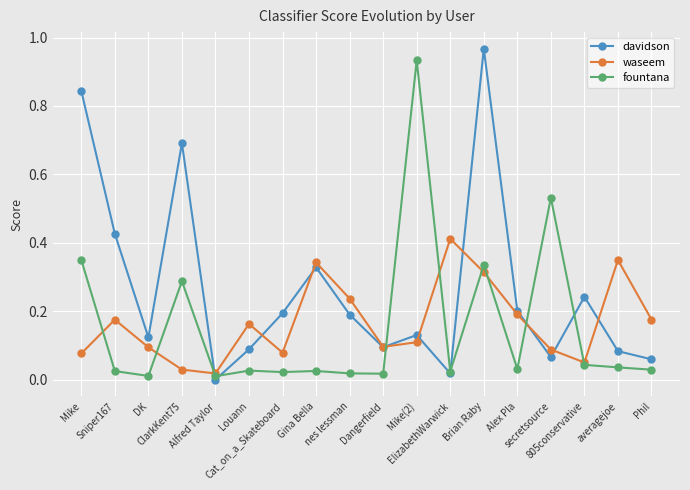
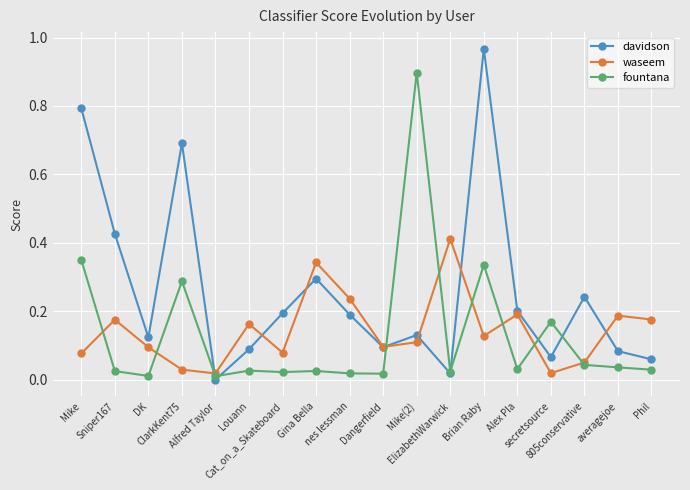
  {
    "davidson": {
-     "Mike": 0.84,
+     "Mike": 0.79,
      "Sniper167": 0.43,
      "DK": 0.12,
      "ClarkKent75": 0.69,
      "Alfred Taylor": 0.00,
      "Louann": 0.09,
      "Cat_on_a_Skateboard": 0.19,
-     "Gina Bella": 0.33,
+     "Gina Bella": 0.30,
      "nes lessman": 0.19,
      "Mike(2)": 0.13,
      "Brian Raby": 0.97,
      "Alex Pla": 0.20,
      "secretsource": 0.07,
      "805conservative": 0.24,
      "averagejoe": 0.08,
      "Phil": 0.06
    },
    "waseem": {
      "Mike": 0.08,
      "Sniper167": 0.18,
      "DK": 0.09,
      "ClarkKent75": 0.03,
      "Alfred Taylor": 0.02,
      "Louann": 0.16,
      "Cat_on_a_Skateboard": 0.08,
      "Gina Bella": 0.34,
      "nes lessman": 0.24,
      "Mike(2)": 0.11,
      "ElizabethWarwick": 0.41,
-     "Brian Raby": 0.31,
+     "Brian Raby": 0.13,
      "Alex Pla": 0.19,
-     "secretsource": 0.09,
-     "averagejoe": 0.35,
+     "secretsource": 0.02,
+     "averagejoe": 0.19,
      "Phil": 0.18
    },
    "fountana": {
      "Mike": 0.35,
      "Sniper167": 0.03,
      "DK": 0.01,
      "ClarkKent75": 0.29,
      "Alfred Taylor": 0.01,
      "Louann": 0.03,
      "Cat_on_a_Skateboard": 0.02,
      "Gina Bella": 0.03,
      "nes lessman": 0.02,
      "Dangerfield": 0.02,
-     "Mike(2)": 0.93,
+     "Mike(2)": 0.90,
      "Brian Raby": 0.34,
      "Alex Pla": 0.03,
-     "secretsource": 0.53,
+     "secretsource": 0.17,
      "averagejoe": 0.04,
      "Phil": 0.03
    }
  }
